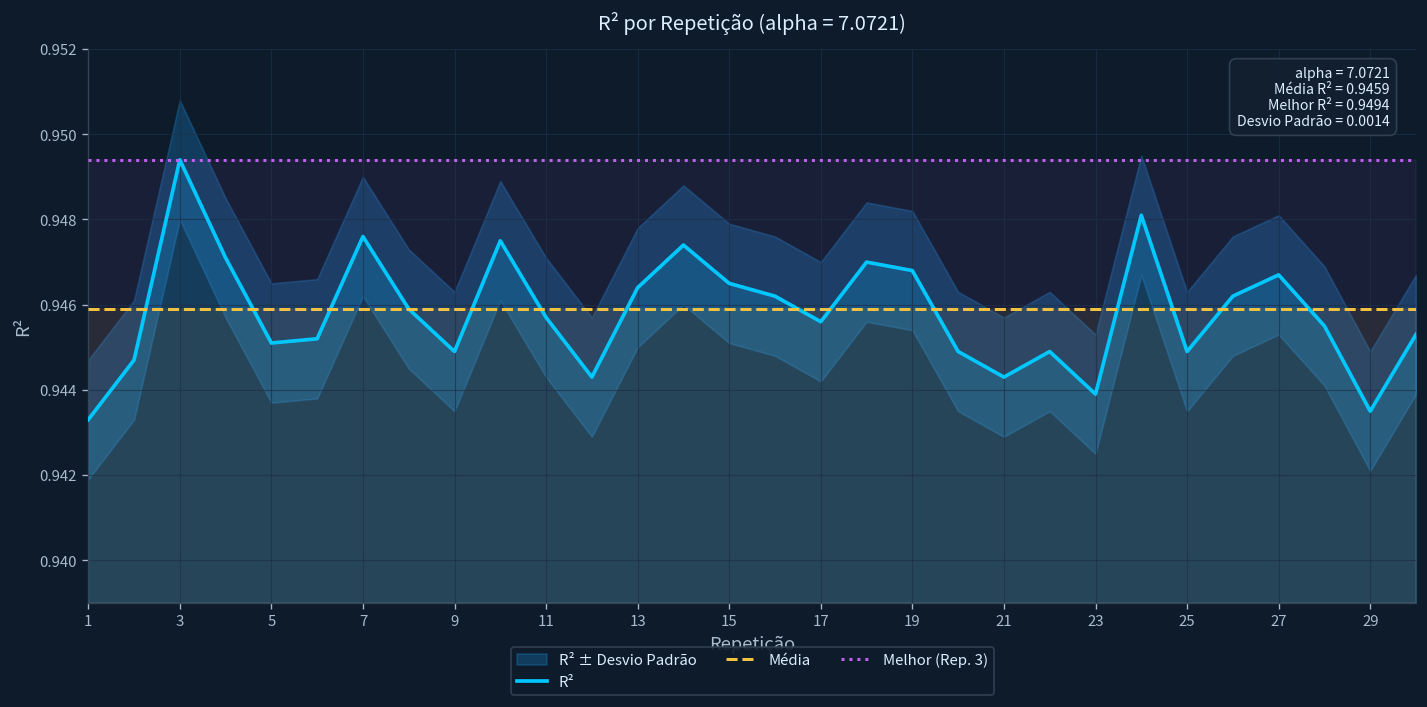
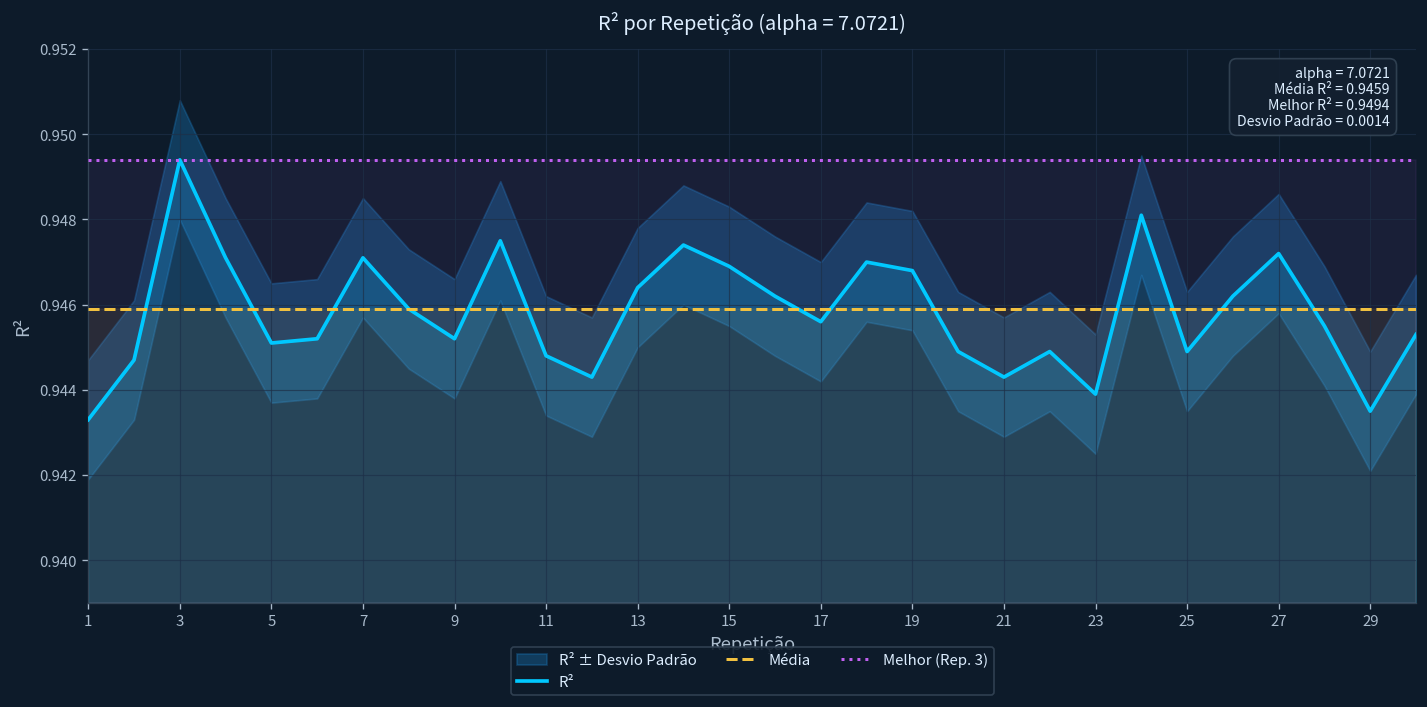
  {
    "R²": {
      "1": 0.9433,
      "5": 0.9451,
-     "7": 0.9476,
-     "9": 0.9449,
-     "11": 0.9457,
+     "7": 0.9471,
+     "9": 0.9452,
+     "11": 0.9448,
      "13": 0.9464,
-     "15": 0.9465,
+     "15": 0.9469,
      "17": 0.9456,
      "19": 0.9468,
      "21": 0.9443,
      "23": 0.9439,
      "25": 0.9449,
-     "27": 0.9467,
+     "27": 0.9472,
      "29": 0.9435
    },
    "Média": {
      "1": 0.9459,
      "3": 0.9459,
      "5": 0.9459,
      "7": 0.9459,
      "9": 0.9459,
      "11": 0.9459,
      "13": 0.9459,
      "15": 0.9459,
      "17": 0.9459,
      "19": 0.9459,
      "21": 0.9459,
      "23": 0.9459,
      "25": 0.9459,
      "27": 0.9459,
      "29": 0.9459
    },
    "Melhor (Rep. 3)": {
      "1": 0.9494,
      "5": 0.9494,
      "7": 0.9494,
      "9": 0.9494,
      "11": 0.9494,
      "13": 0.9494,
      "15": 0.9494,
      "17": 0.9494,
      "19": 0.9494,
      "21": 0.9494,
      "23": 0.9494,
      "25": 0.9494
    }
  }
